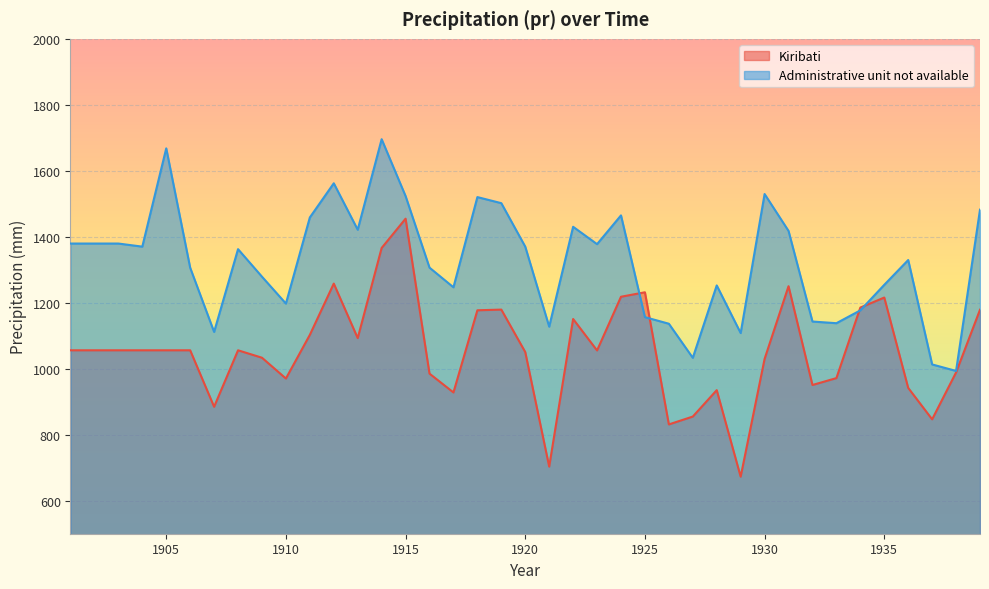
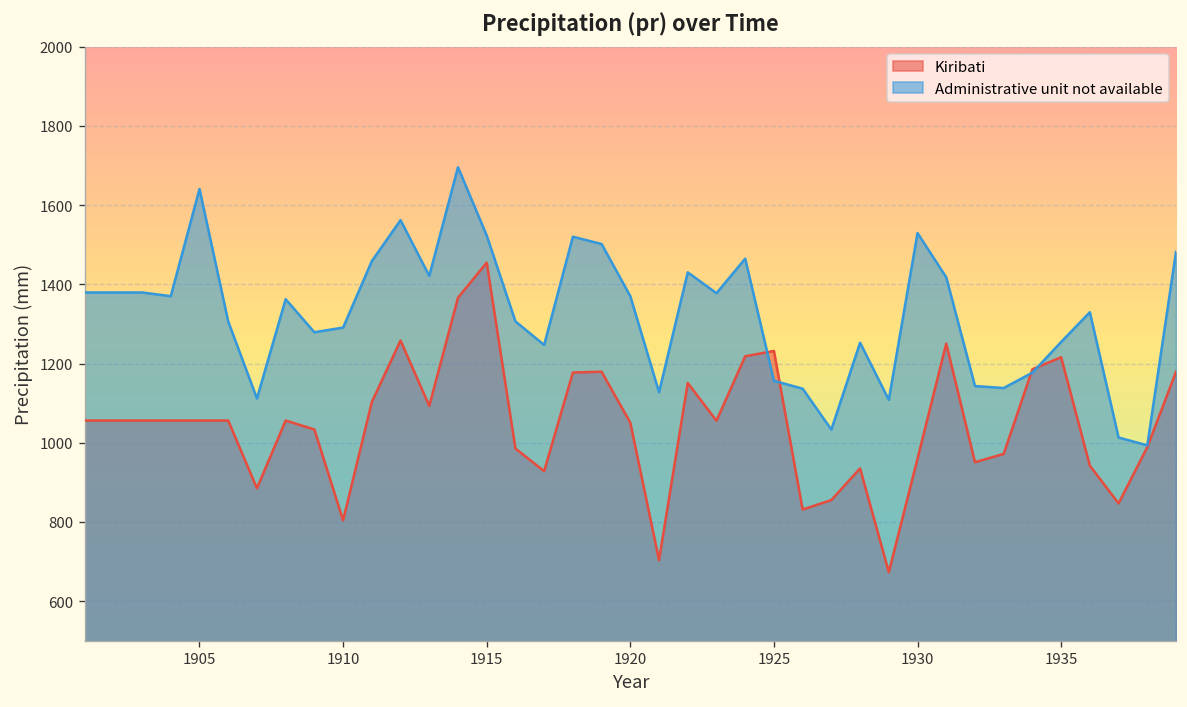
  {
    "Kiribati": {
      "1905": 1060,
-     "1910": 970,
+     "1910": 800,
      "1915": 1450,
      "1920": 1050,
      "1925": 1230,
-     "1930": 1030,
+     "1930": 960,
      "1935": 1220
    },
    "Administrative unit not available": {
-     "1905": 1670,
-     "1910": 1200,
+     "1905": 1640,
+     "1910": 1290,
      "1915": 1520,
      "1920": 1370,
      "1925": 1160,
      "1930": 1530,
      "1935": 1250
    }
  }
